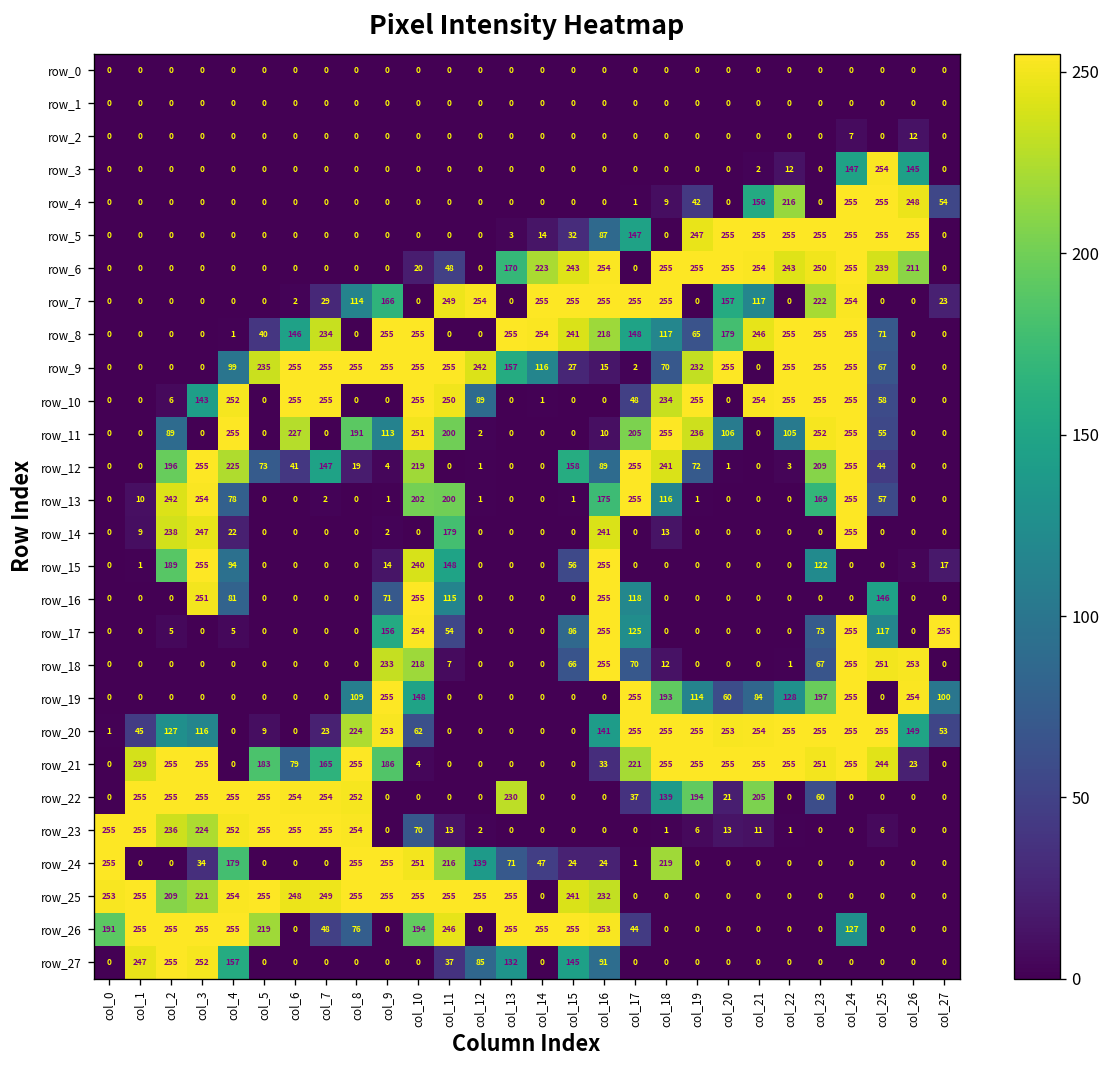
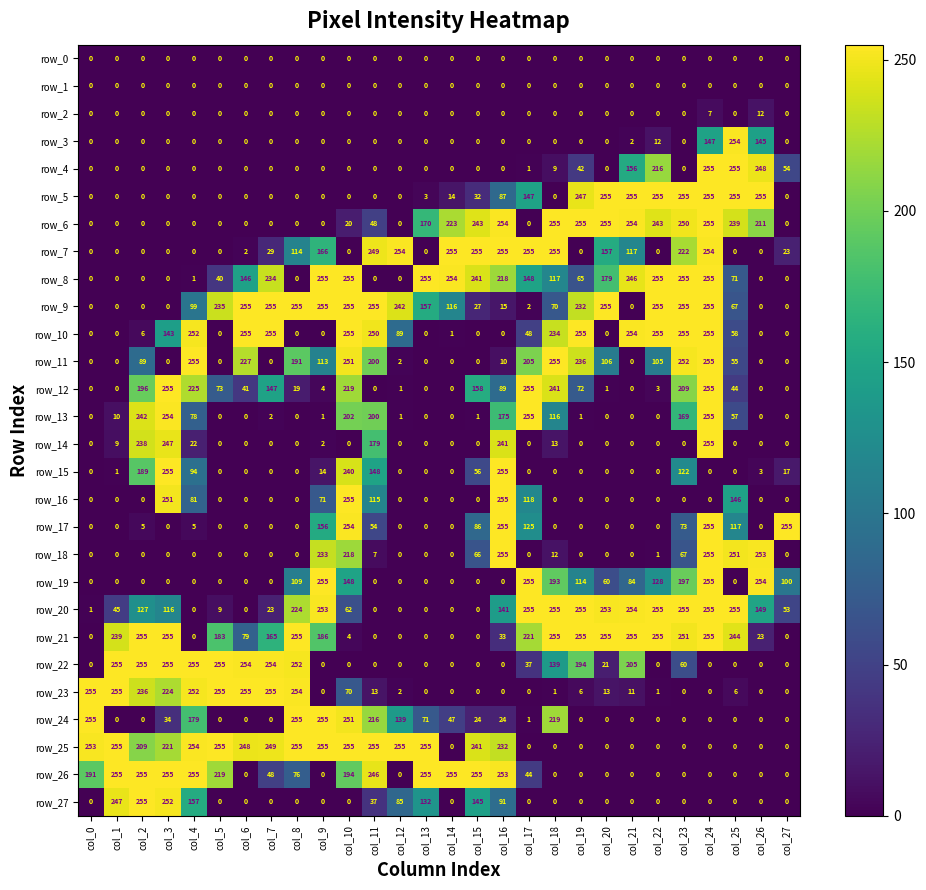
  {
    "row_18": {
      "col_0": 0,
      "col_1": 0,
      "col_2": 0,
      "col_3": 0,
      "col_4": 0,
      "col_5": 0,
      "col_6": 0,
      "col_7": 0,
      "col_8": 0,
      "col_9": 233,
      "col_10": 218,
      "col_11": 7,
      "col_12": 0,
      "col_13": 0,
      "col_14": 0,
      "col_15": 66,
      "col_16": 255,
-     "col_17": 70,
+     "col_17": 0,
      "col_18": 12,
      "col_19": 0,
      "col_20": 0,
      "col_21": 0,
      "col_22": 1,
      "col_23": 67,
      "col_24": 255,
      "col_25": 251,
      "col_26": 253,
      "col_27": 0
    },
    "row_22": {
      "col_0": 0,
      "col_1": 255,
      "col_2": 255,
      "col_3": 255,
      "col_4": 255,
      "col_5": 255,
      "col_6": 254,
      "col_7": 254,
      "col_8": 252,
      "col_9": 0,
      "col_10": 0,
      "col_11": 0,
      "col_12": 0,
-     "col_13": 230,
+     "col_13": 0,
      "col_14": 0,
      "col_15": 0,
      "col_16": 0,
      "col_17": 37,
      "col_18": 139,
      "col_19": 194,
      "col_20": 21,
      "col_21": 205,
      "col_22": 0,
      "col_23": 60,
      "col_24": 0,
      "col_25": 0,
      "col_26": 0,
      "col_27": 0
    },
    "row_26": {
      "col_0": 191,
      "col_1": 255,
      "col_2": 255,
      "col_3": 255,
      "col_4": 255,
      "col_5": 219,
      "col_6": 0,
      "col_7": 48,
      "col_8": 76,
      "col_9": 0,
      "col_10": 194,
      "col_11": 246,
      "col_12": 0,
      "col_13": 255,
      "col_14": 255,
      "col_15": 255,
      "col_16": 253,
      "col_17": 44,
      "col_18": 0,
      "col_19": 0,
      "col_20": 0,
      "col_21": 0,
      "col_22": 0,
      "col_23": 0,
-     "col_24": 127,
+     "col_24": 0,
      "col_25": 0,
      "col_26": 0,
      "col_27": 0
    }
  }
